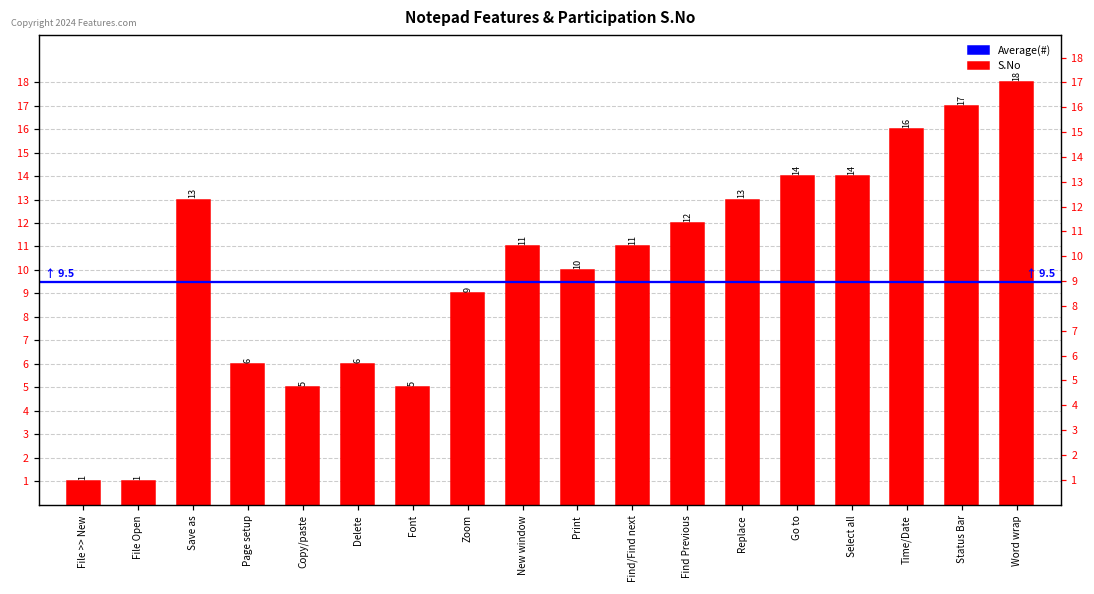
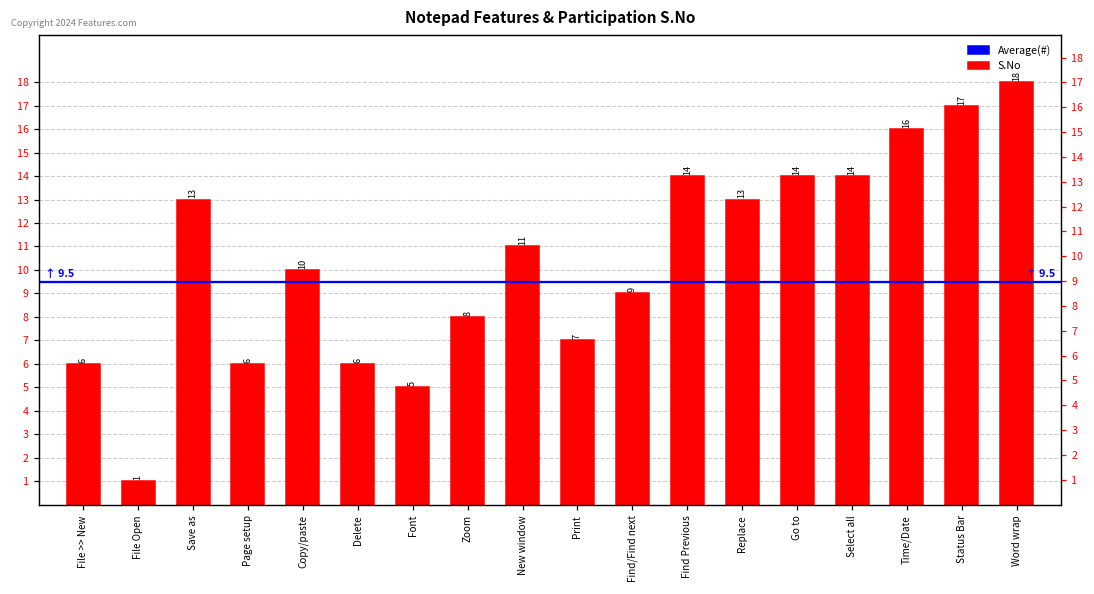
  {
-   "File >> New": 1,
+   "File >> New": 6,
    "File Open": 1,
    "Save as": 13,
    "Page setup": 6,
-   "Copy/paste": 5,
+   "Copy/paste": 10,
    "Delete": 6,
    "Font": 5,
-   "Zoom": 9,
+   "Zoom": 8,
    "New window": 11,
-   "Print": 10,
-   "Find/Find next": 11,
-   "Find Previous": 12,
+   "Print": 7,
+   "Find/Find next": 9,
+   "Find Previous": 14,
    "Replace": 13,
    "Go to": 14,
    "Select all": 14,
    "Time/Date": 16,
    "Status Bar": 17,
    "Word wrap": 18
  }
